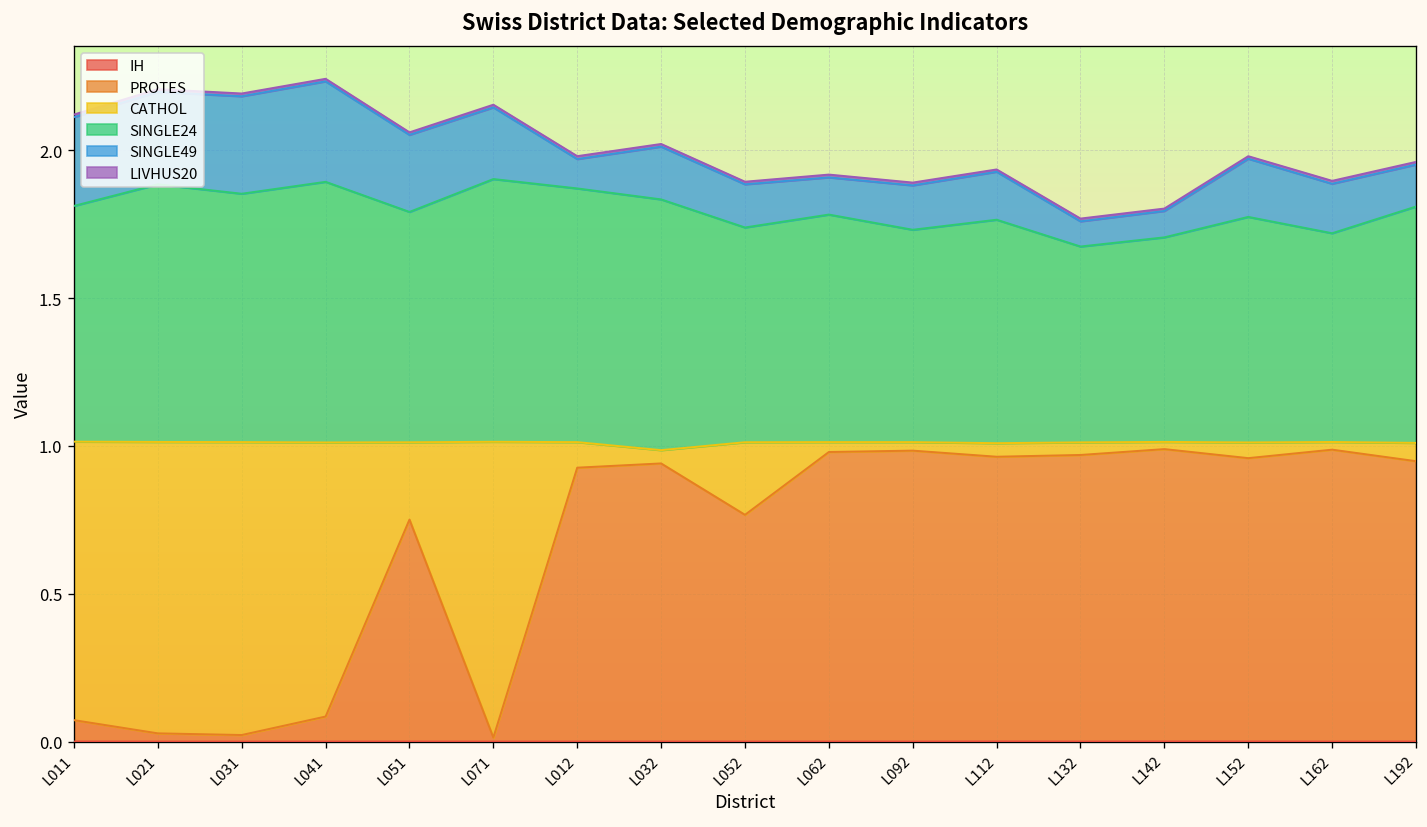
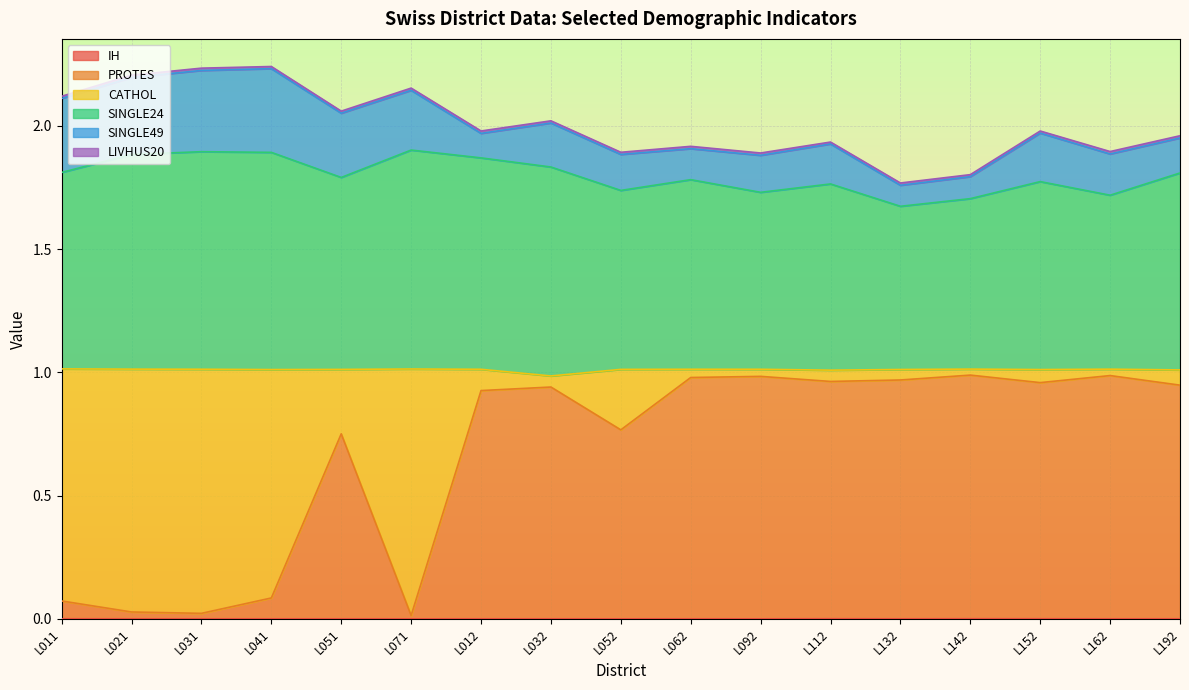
  {
    "CATHOL": {
      "L011": 0.94,
      "L021": 0.99,
      "L031": 0.99,
      "L041": 0.93,
      "L051": 0.26,
      "L071": 1.00,
      "L012": 0.09,
      "L032": 0.04,
      "L052": 0.25,
      "L062": 0.03,
      "L092": 0.03,
      "L112": 0.05,
      "L132": 0.04,
      "L142": 0.02,
      "L152": 0.05,
      "L162": 0.03,
      "L192": 0.06
    },
    "SINGLE24": {
      "L011": 0.80,
-     "L031": 0.84,
+     "L031": 0.88,
      "L041": 0.88,
      "L051": 0.78,
      "L071": 0.89,
      "L012": 0.86,
      "L032": 0.85,
      "L052": 0.73,
      "L062": 0.77,
      "L092": 0.72,
      "L112": 0.76,
      "L132": 0.66,
      "L142": 0.69,
      "L152": 0.76,
      "L162": 0.71,
      "L192": 0.80
    }
  }
